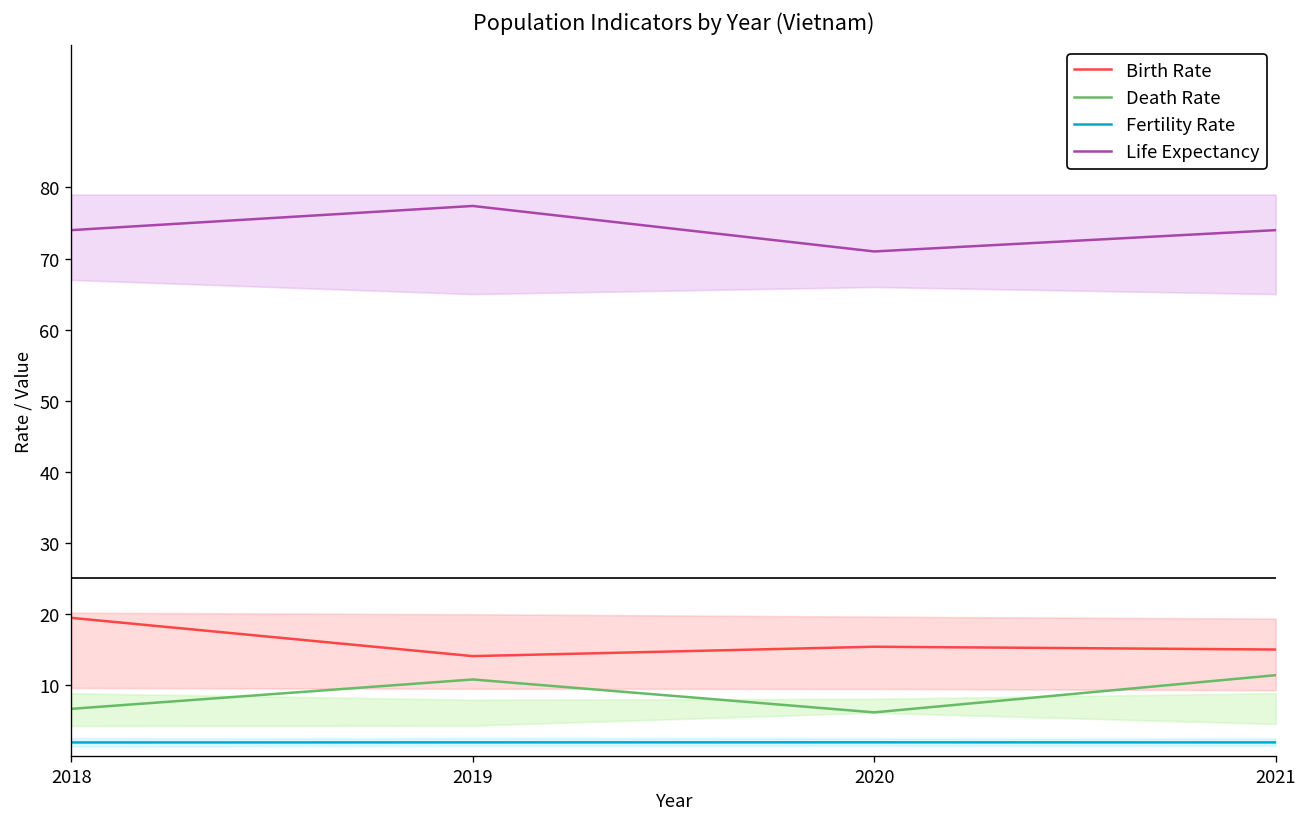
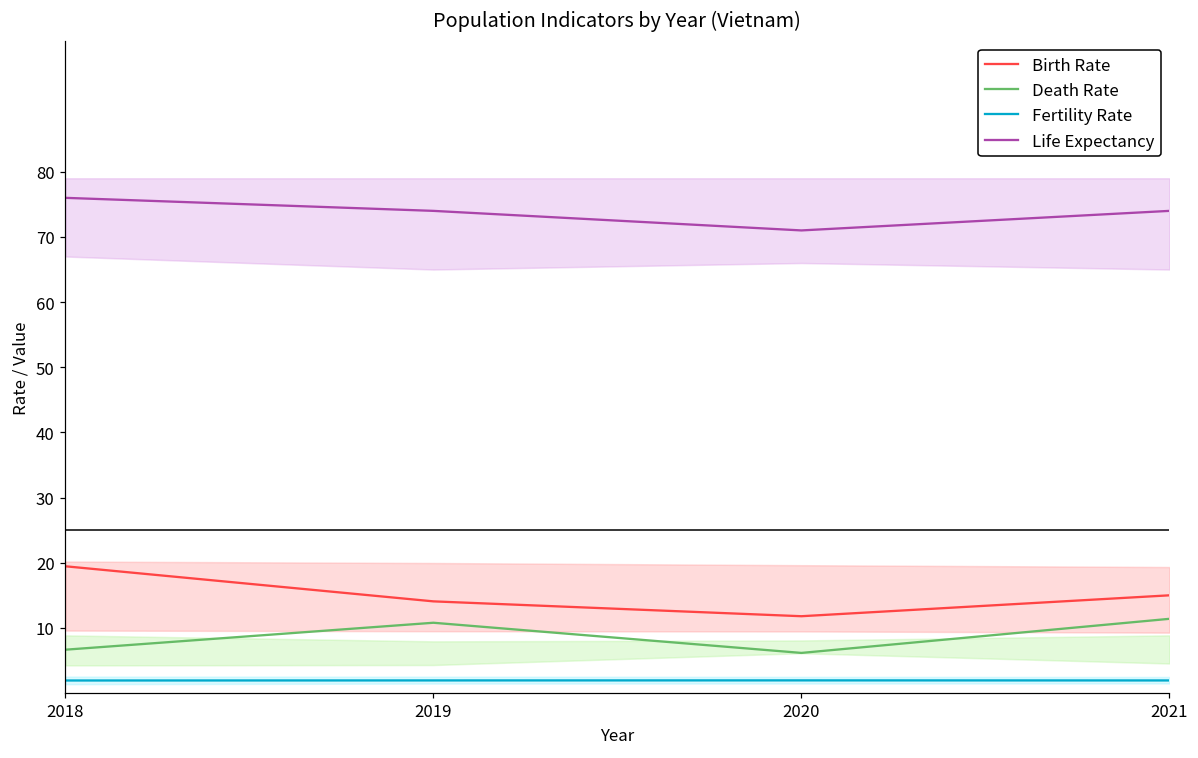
  {
    "Birth Rate": {
      "2018": 19,
      "2019": 14,
-     "2020": 15,
+     "2020": 12,
      "2021": 15
    },
    "Death Rate": {
      "2018": 7,
      "2019": 11,
      "2020": 6,
      "2021": 11
    },
    "Fertility Rate": {
      "2018": 2,
      "2019": 2,
      "2020": 2,
      "2021": 2
    },
    "Life Expectancy": {
-     "2018": 74,
-     "2019": 77,
+     "2018": 76,
+     "2019": 74,
      "2020": 71,
      "2021": 74
    }
  }
